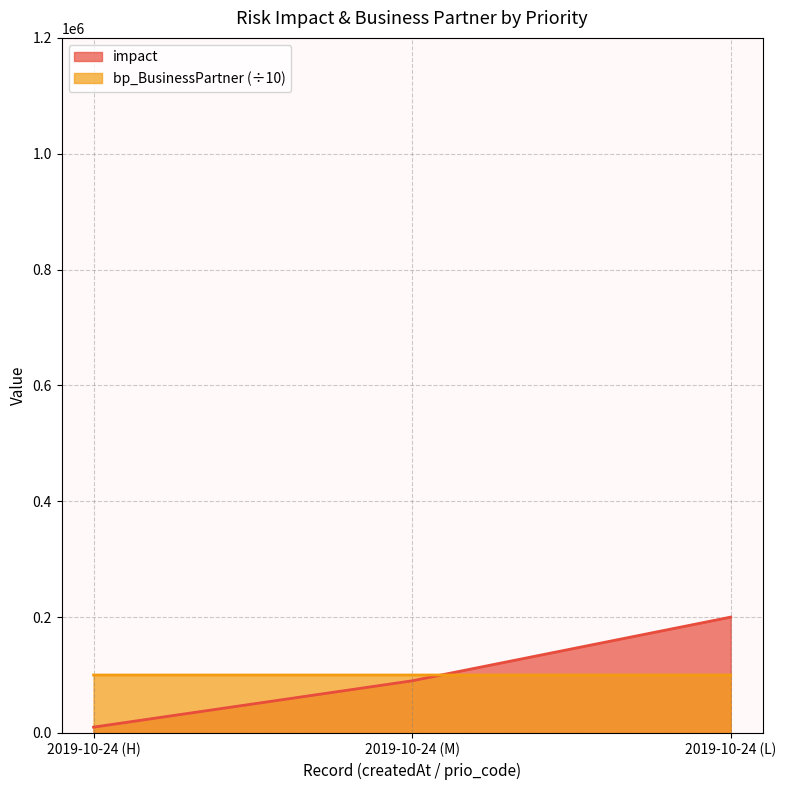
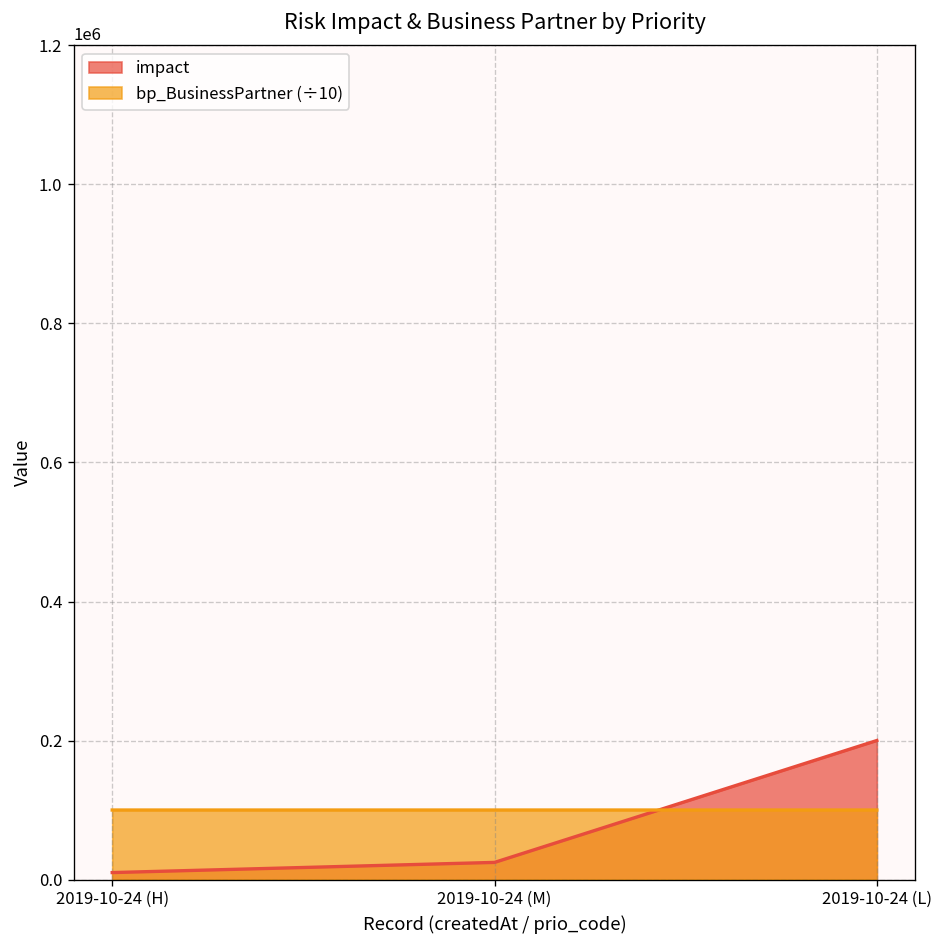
  {
    "impact": {
      "2019-10-24 (H)": 10000,
-     "2019-10-24 (M)": 90000,
+     "2019-10-24 (M)": 20000,
      "2019-10-24 (L)": 200000
    },
    "bp_BusinessPartner (÷10)": {
      "2019-10-24 (H)": 100000,
      "2019-10-24 (M)": 100000,
      "2019-10-24 (L)": 100000
    }
  }
